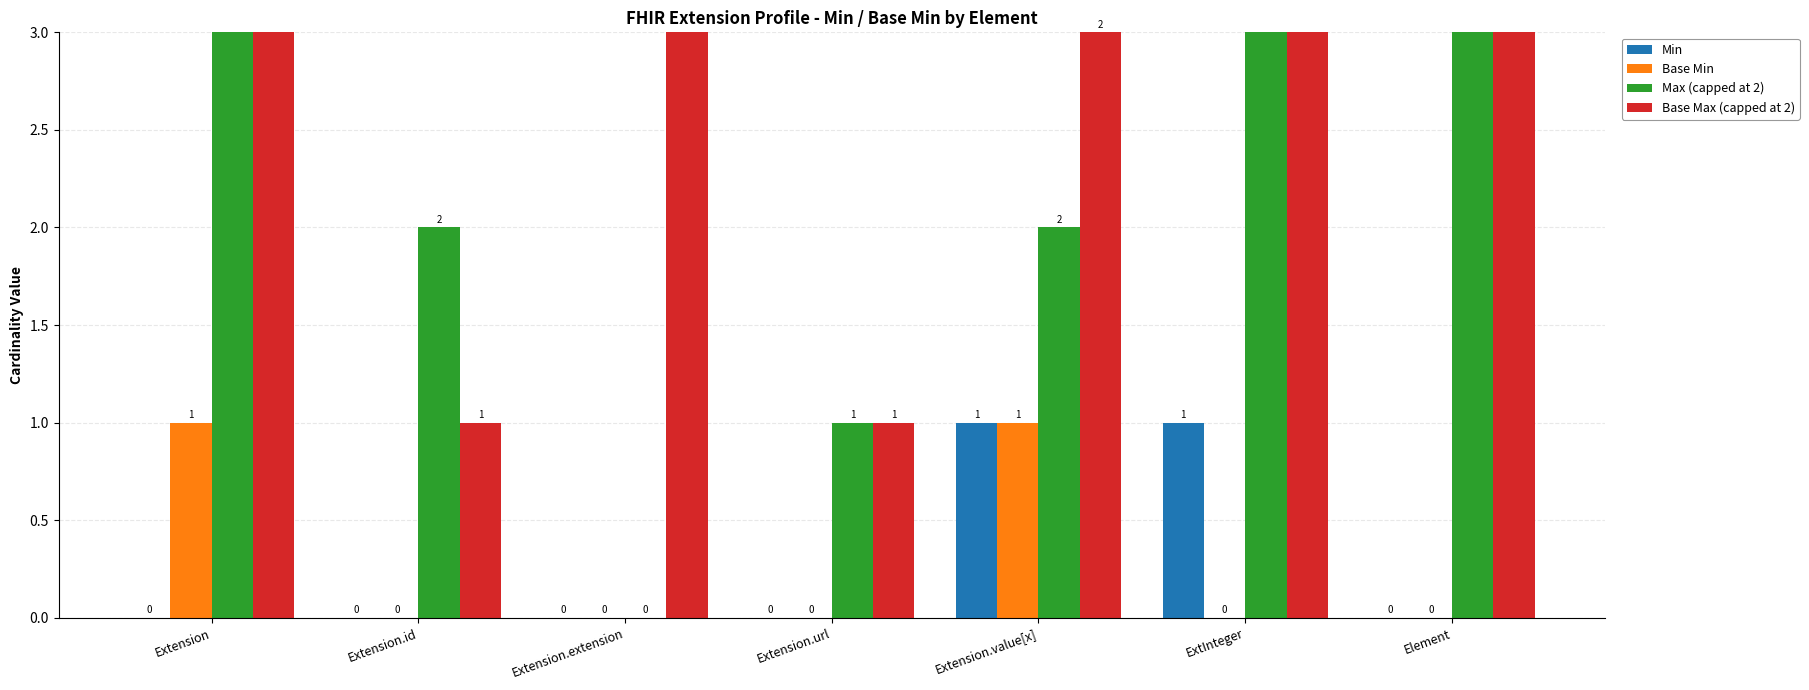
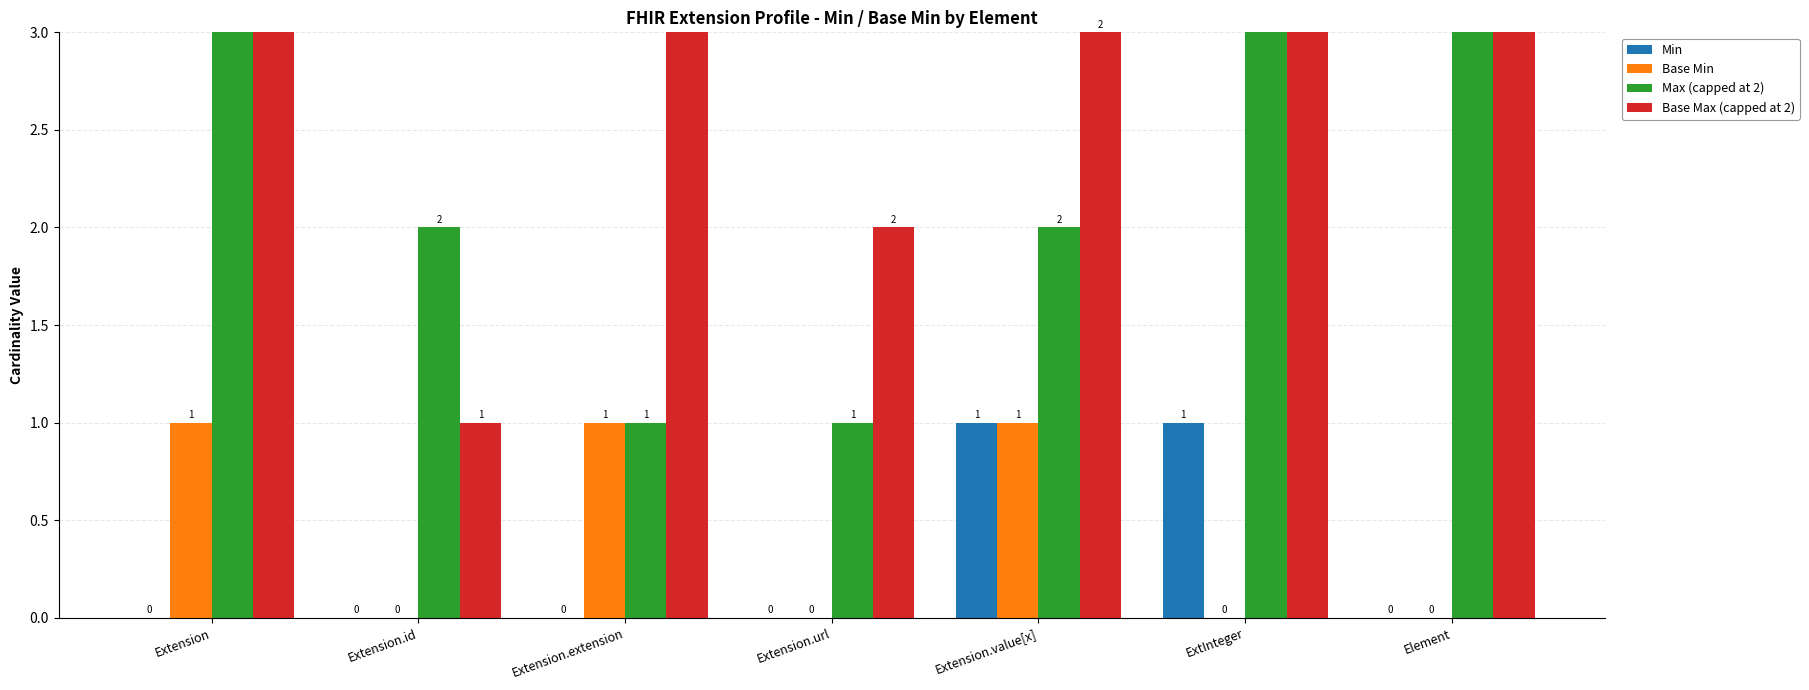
  {
    "Min": {
      "Extension": 0,
      "Extension.id": 0,
      "Extension.extension": 0,
      "Extension.url": 0,
      "Extension.value[x]": 1,
      "ExtInteger": 1,
      "Element": 0
    },
    "Base Min": {
      "Extension": 1,
      "Extension.id": 0,
-     "Extension.extension": 0,
+     "Extension.extension": 1,
      "Extension.url": 0,
      "Extension.value[x]": 1,
      "ExtInteger": 0,
      "Element": 0
    },
    "Max (capped at 2)": {
      "Extension.id": 2,
-     "Extension.extension": 0,
+     "Extension.extension": 1,
      "Extension.url": 1,
      "Extension.value[x]": 2
    },
    "Base Max (capped at 2)": {
      "Extension.id": 1,
-     "Extension.url": 1
+     "Extension.url": 2
    }
  }
